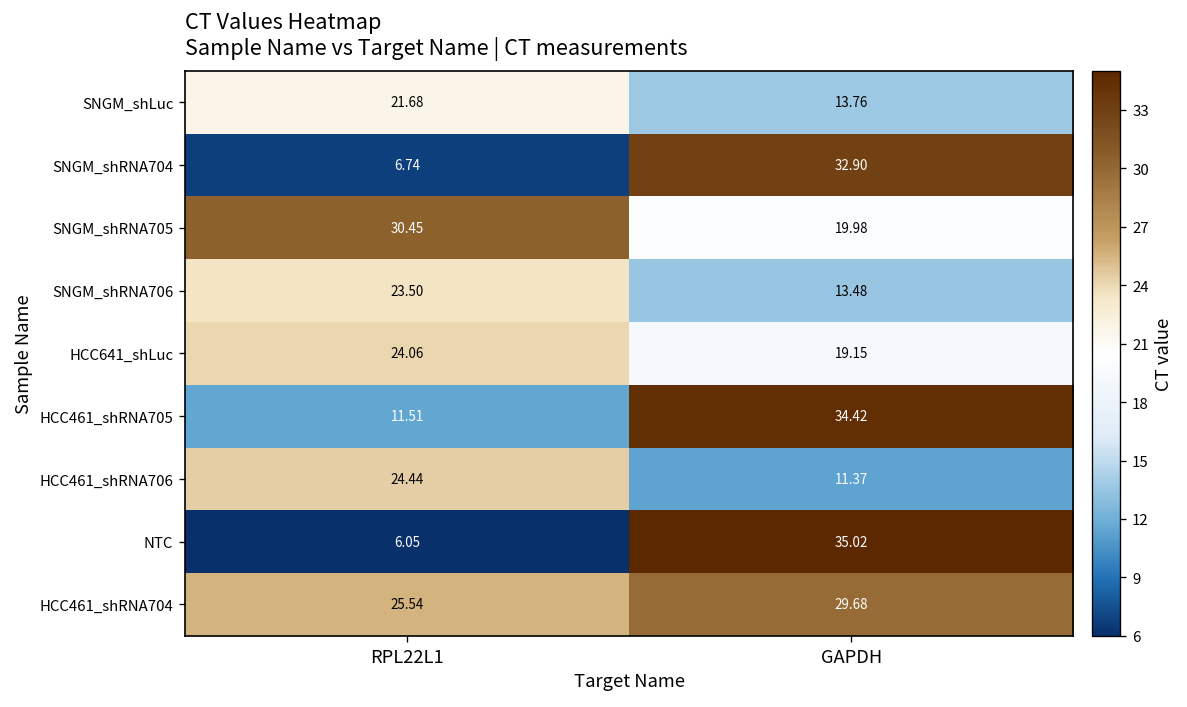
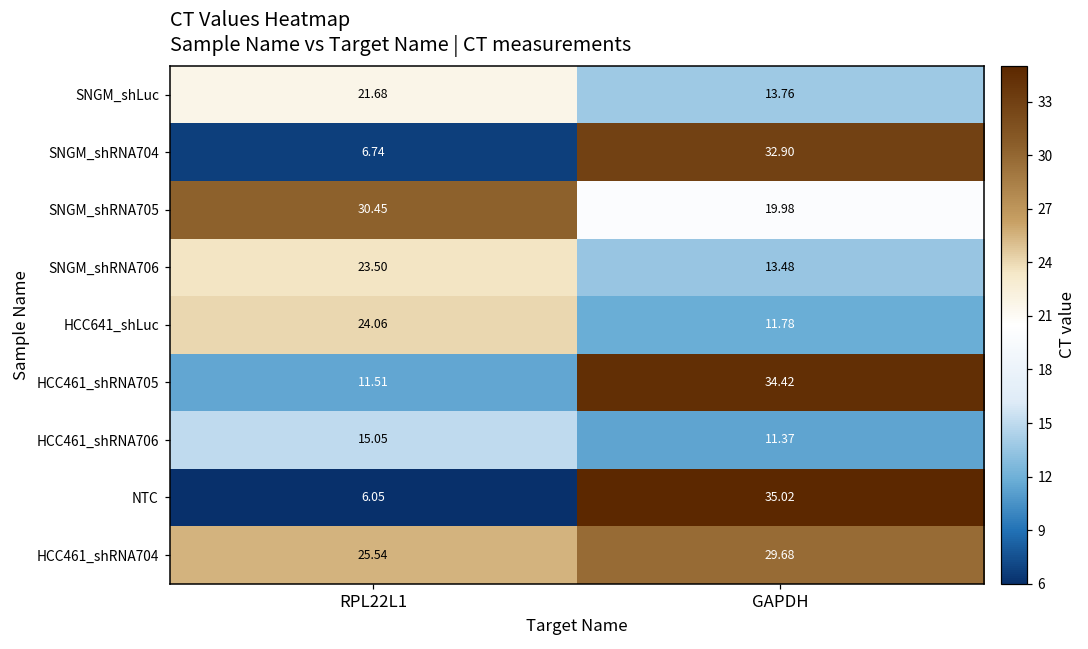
  {
    "SNGM_shLuc": {
      "RPL22L1": 21.68,
      "GAPDH": 13.76
    },
    "SNGM_shRNA704": {
      "RPL22L1": 6.74,
      "GAPDH": 32.90
    },
    "SNGM_shRNA705": {
      "RPL22L1": 30.45,
      "GAPDH": 19.98
    },
    "SNGM_shRNA706": {
      "RPL22L1": 23.50,
      "GAPDH": 13.48
    },
    "HCC641_shLuc": {
      "RPL22L1": 24.06,
-     "GAPDH": 19.15
+     "GAPDH": 11.78
    },
    "HCC461_shRNA705": {
      "RPL22L1": 11.51,
      "GAPDH": 34.42
    },
    "HCC461_shRNA706": {
-     "RPL22L1": 24.44,
+     "RPL22L1": 15.05,
      "GAPDH": 11.37
    },
    "NTC": {
      "RPL22L1": 6.05,
      "GAPDH": 35.02
    },
    "HCC461_shRNA704": {
      "RPL22L1": 25.54,
      "GAPDH": 29.68
    }
  }
